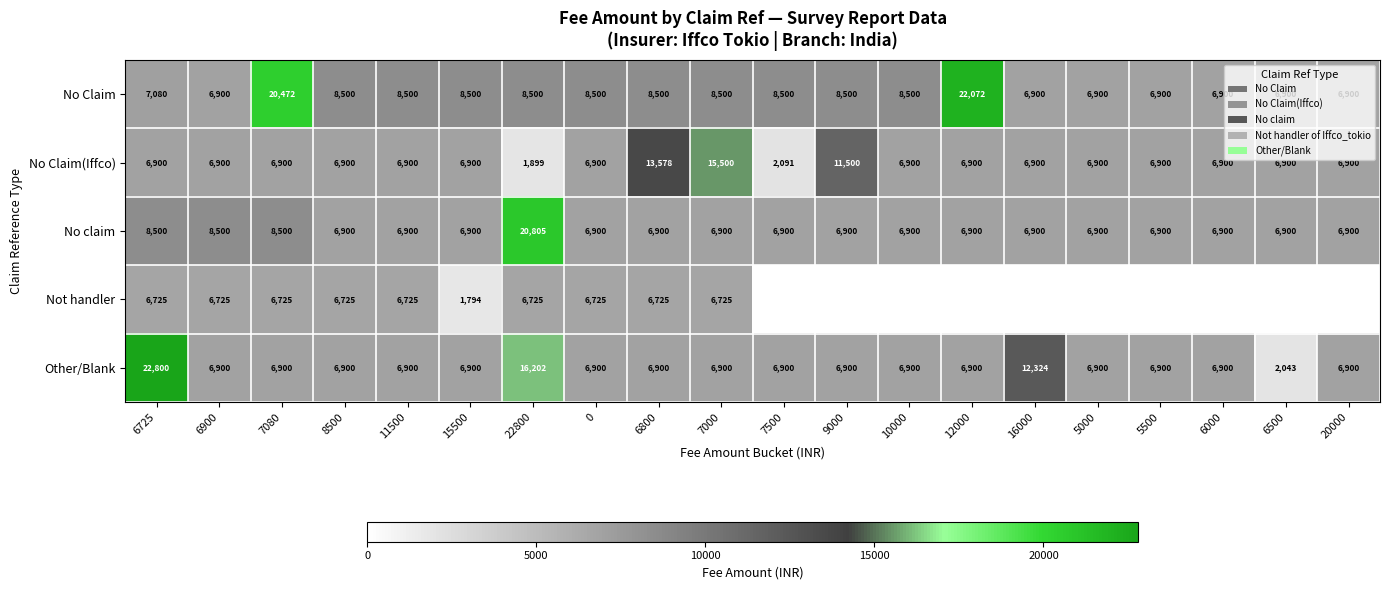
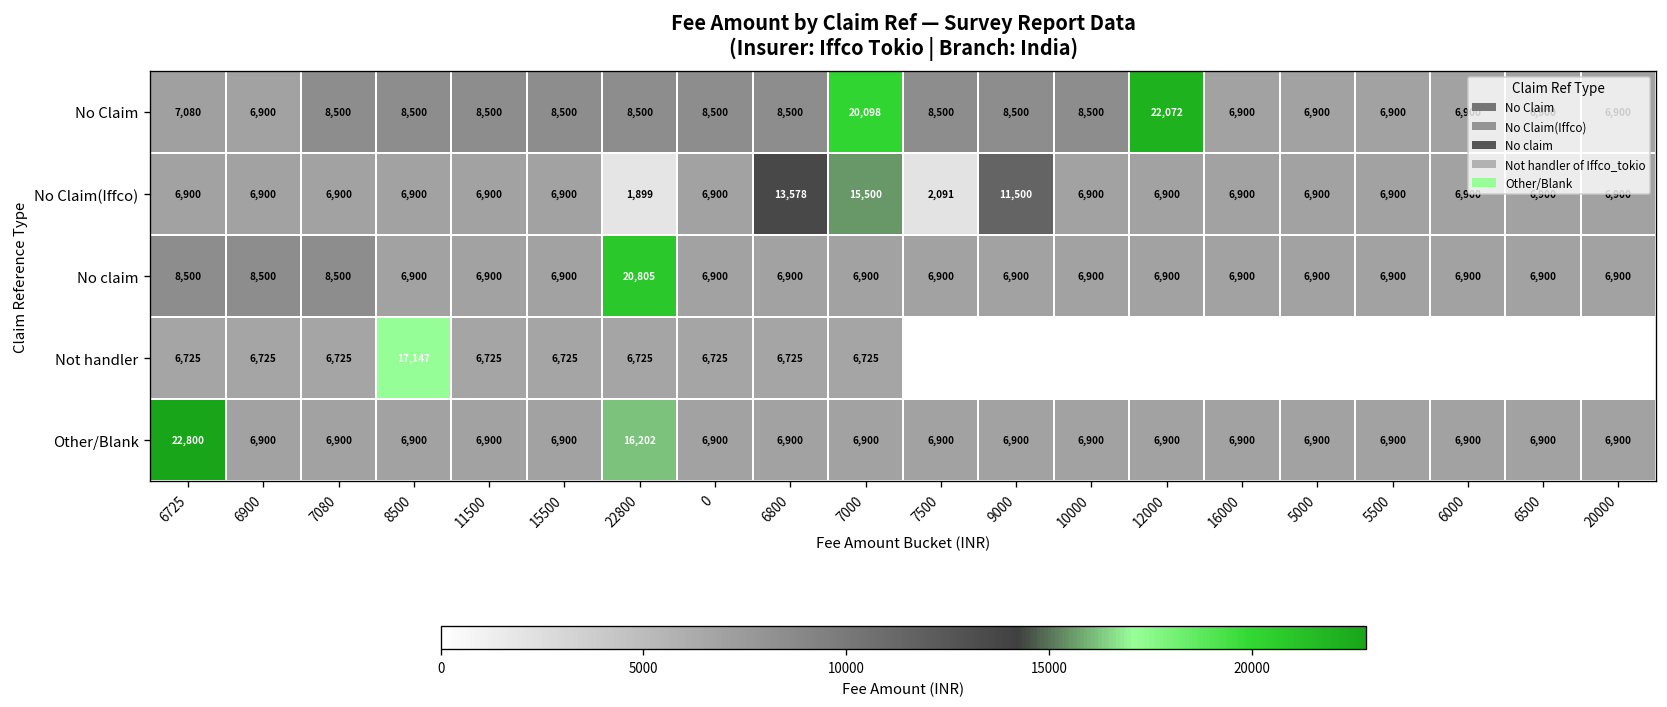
  {
    "No Claim": {
      "6725": "7,080",
      "6900": "6,900",
-     "7080": "20,472",
+     "7080": "8,500",
      "8500": "8,500",
      "11500": "8,500",
      "15500": "8,500",
      "22800": "8,500",
      "0": "8,500",
      "6800": "8,500",
-     "7000": "8,500",
+     "7000": "20,098",
      "7500": "8,500",
      "9000": "8,500",
      "10000": "8,500",
      "12000": "22,072",
      "16000": "6,900",
      "5000": "6,900",
      "5500": "6,900"
    },
    "No Claim(Iffco)": {
      "6725": "6,900",
      "6900": "6,900",
      "7080": "6,900",
      "8500": "6,900",
      "11500": "6,900",
      "15500": "6,900",
      "22800": "1,899",
      "0": "6,900",
      "6800": "13,578",
      "7000": "15,500",
      "7500": "2,091",
      "9000": "11,500",
      "10000": "6,900",
      "12000": "6,900",
      "16000": "6,900",
      "5000": "6,900",
      "5500": "6,900"
    },
    "No claim": {
      "6725": "8,500",
      "6900": "8,500",
      "7080": "8,500",
      "8500": "6,900",
      "11500": "6,900",
      "15500": "6,900",
      "22800": "20,805",
      "0": "6,900",
      "6800": "6,900",
      "7000": "6,900",
      "7500": "6,900",
      "9000": "6,900",
      "10000": "6,900",
      "12000": "6,900",
      "16000": "6,900",
      "5000": "6,900",
      "5500": "6,900",
      "6000": "6,900",
      "6500": "6,900",
      "20000": "6,900"
    },
    "Not handler": {
      "6725": "6,725",
      "6900": "6,725",
      "7080": "6,725",
-     "8500": "6,725",
+     "8500": "17,147",
      "11500": "6,725",
-     "15500": "1,794",
+     "15500": "6,725",
      "22800": "6,725",
      "0": "6,725",
      "6800": "6,725",
      "7000": "6,725"
    },
    "Other/Blank": {
      "6725": "22,800",
      "6900": "6,900",
      "7080": "6,900",
      "8500": "6,900",
      "11500": "6,900",
      "15500": "6,900",
      "22800": "16,202",
      "0": "6,900",
      "6800": "6,900",
      "7000": "6,900",
      "7500": "6,900",
      "9000": "6,900",
      "10000": "6,900",
      "12000": "6,900",
-     "16000": "12,324",
+     "16000": "6,900",
      "5000": "6,900",
      "5500": "6,900",
      "6000": "6,900",
-     "6500": "2,043",
+     "6500": "6,900",
      "20000": "6,900"
    }
  }
